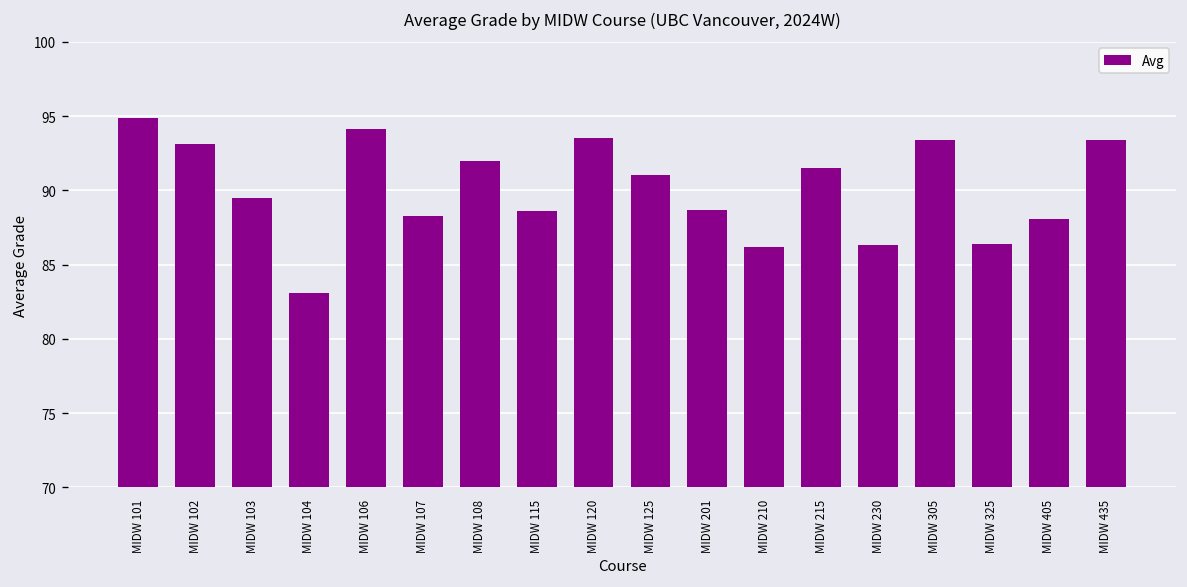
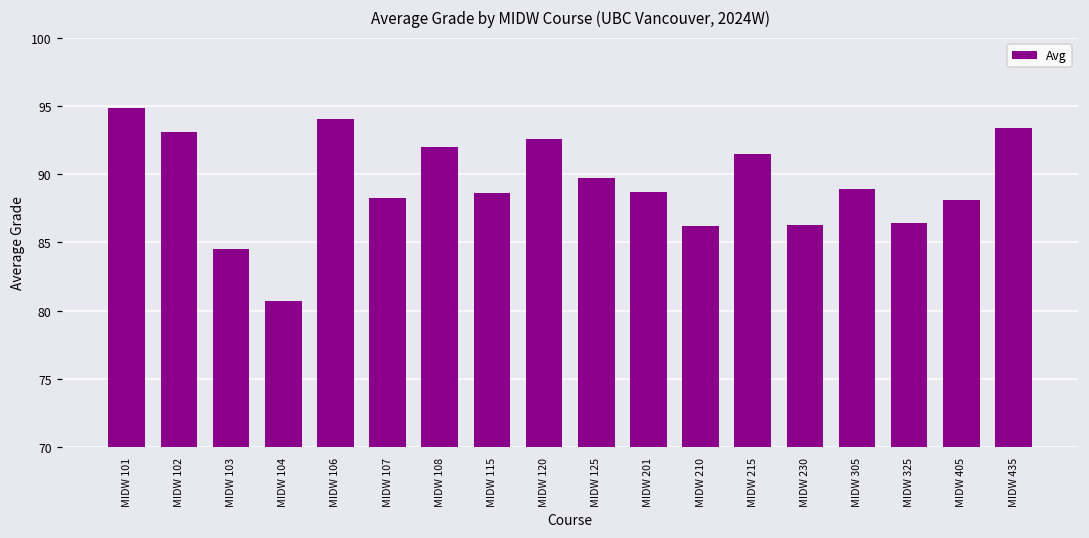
  {
    "MIDW 101": 94.9,
    "MIDW 102": 93.1,
-   "MIDW 103": 89.5,
-   "MIDW 104": 83.1,
+   "MIDW 103": 84.5,
+   "MIDW 104": 80.7,
    "MIDW 106": 94.1,
    "MIDW 107": 88.3,
    "MIDW 108": 92.0,
    "MIDW 115": 88.6,
-   "MIDW 120": 93.5,
-   "MIDW 125": 91.0,
+   "MIDW 120": 92.6,
+   "MIDW 125": 89.7,
    "MIDW 201": 88.7,
    "MIDW 210": 86.2,
    "MIDW 215": 91.5,
    "MIDW 230": 86.3,
-   "MIDW 305": 93.4,
+   "MIDW 305": 88.9,
    "MIDW 325": 86.4,
    "MIDW 405": 88.1,
    "MIDW 435": 93.4
  }
